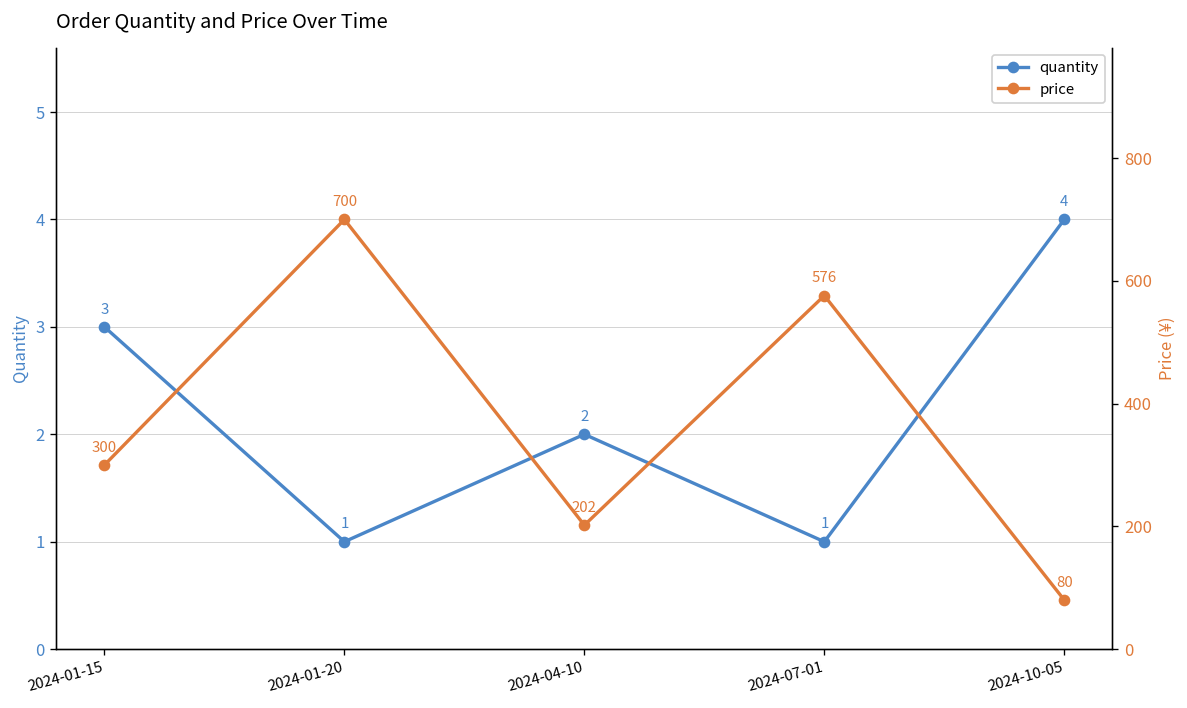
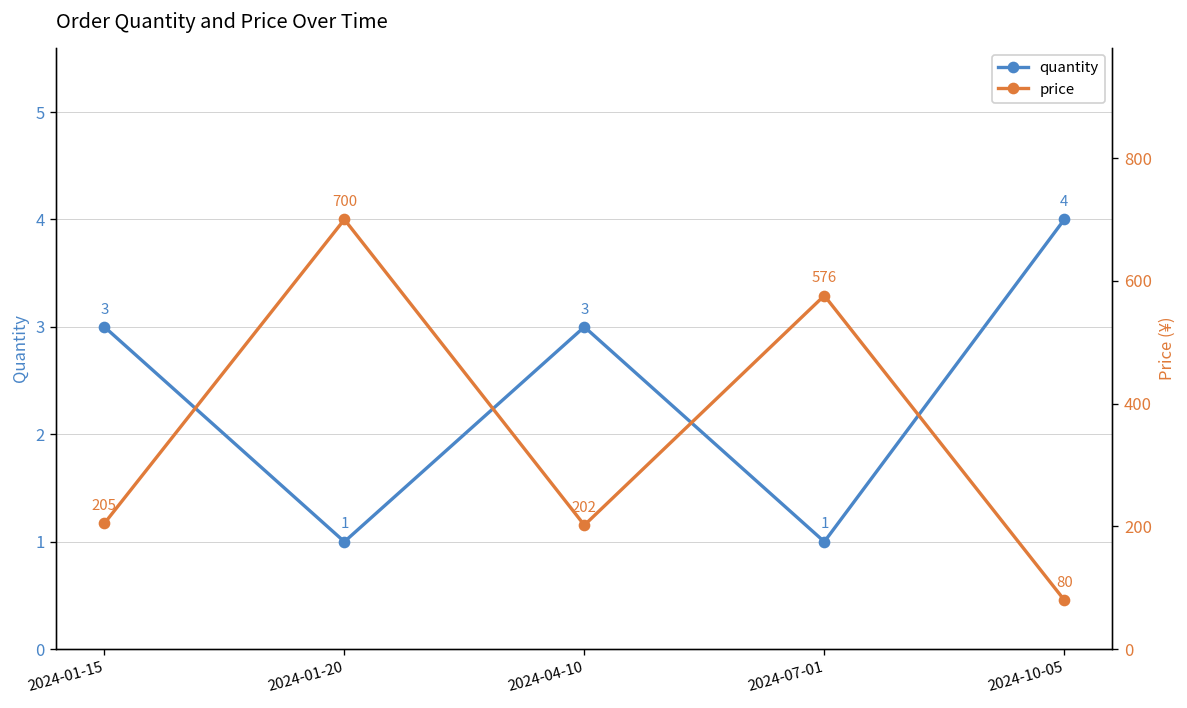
  {
    "quantity": {
      "2024-01-15": 3,
      "2024-01-20": 1,
-     "2024-04-10": 2,
+     "2024-04-10": 3,
      "2024-07-01": 1,
      "2024-10-05": 4
    },
    "price": {
-     "2024-01-15": 300,
+     "2024-01-15": 205,
      "2024-01-20": 700,
      "2024-04-10": 202,
      "2024-07-01": 576,
      "2024-10-05": 80
    }
  }
